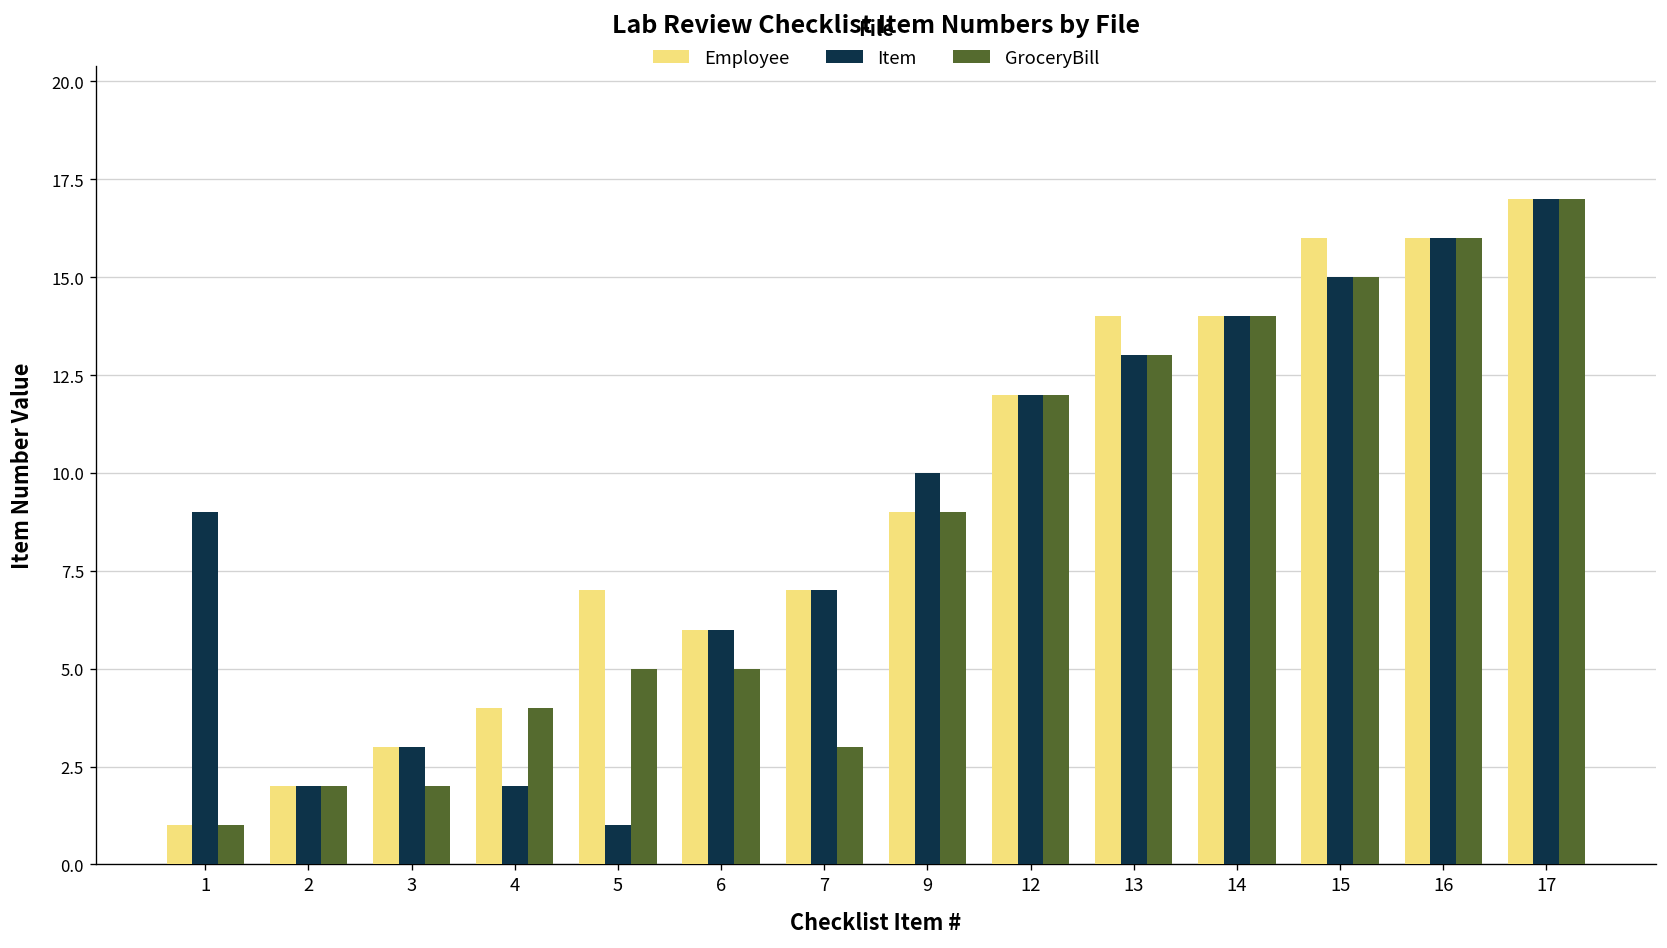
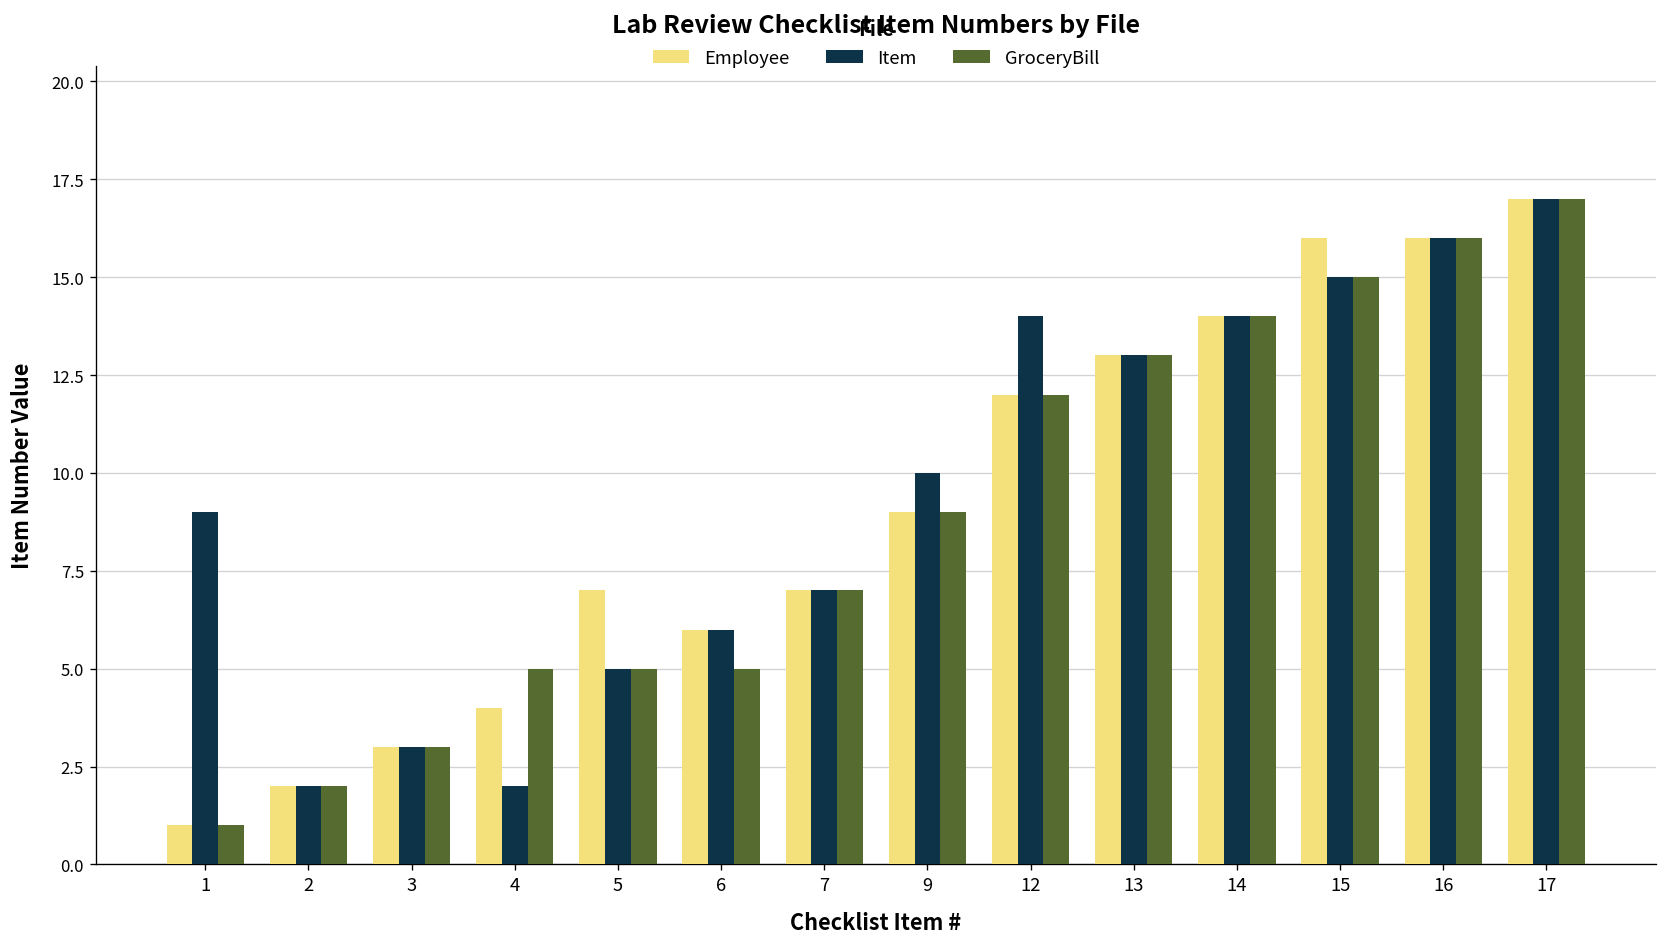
  {
    "Employee": {
      "1": 1,
      "2": 2,
      "3": 3,
      "4": 4,
      "5": 7,
      "6": 6,
      "7": 7,
      "9": 9,
      "12": 12,
-     "13": 14,
+     "13": 13,
      "14": 14,
      "15": 16,
      "16": 16,
      "17": 17
    },
    "Item": {
      "1": 9,
      "2": 2,
      "3": 3,
      "4": 2,
-     "5": 1,
+     "5": 5,
      "6": 6,
      "7": 7,
      "9": 10,
-     "12": 12,
+     "12": 14,
      "13": 13,
      "14": 14,
      "15": 15,
      "16": 16,
      "17": 17
    },
    "GroceryBill": {
      "1": 1,
      "2": 2,
-     "3": 2,
-     "4": 4,
+     "3": 3,
+     "4": 5,
      "5": 5,
      "6": 5,
-     "7": 3,
+     "7": 7,
      "9": 9,
      "12": 12,
      "13": 13,
      "14": 14,
      "15": 15,
      "16": 16,
      "17": 17
    }
  }
